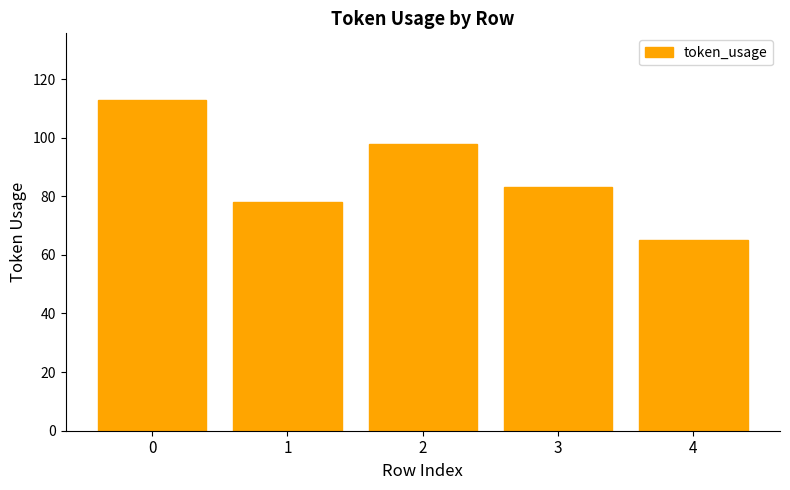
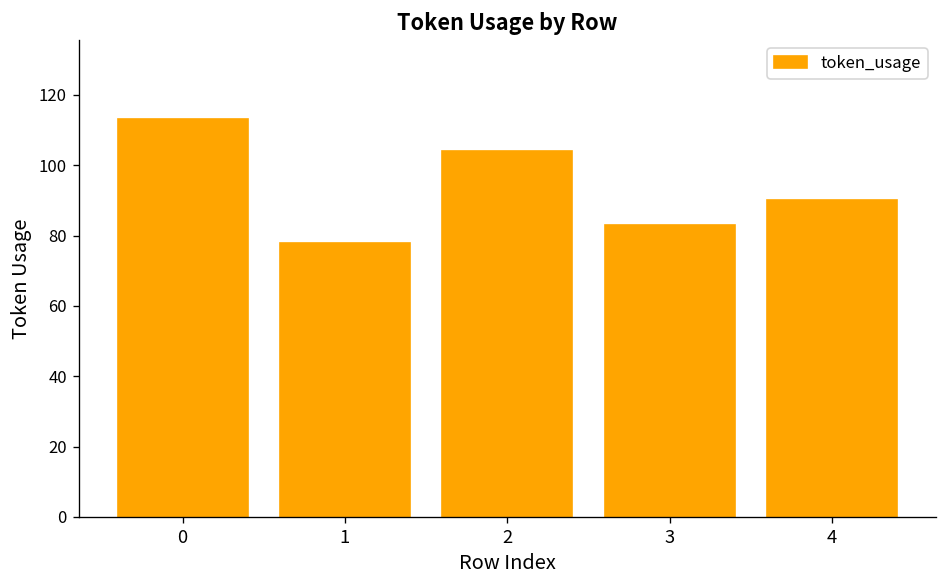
  {
    "0": 113,
    "1": 78,
-   "2": 98,
+   "2": 104,
    "3": 83,
-   "4": 65
+   "4": 90
  }
